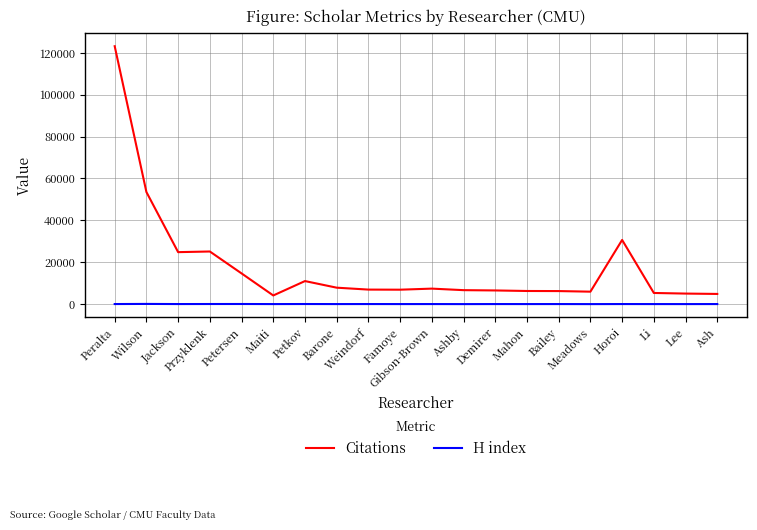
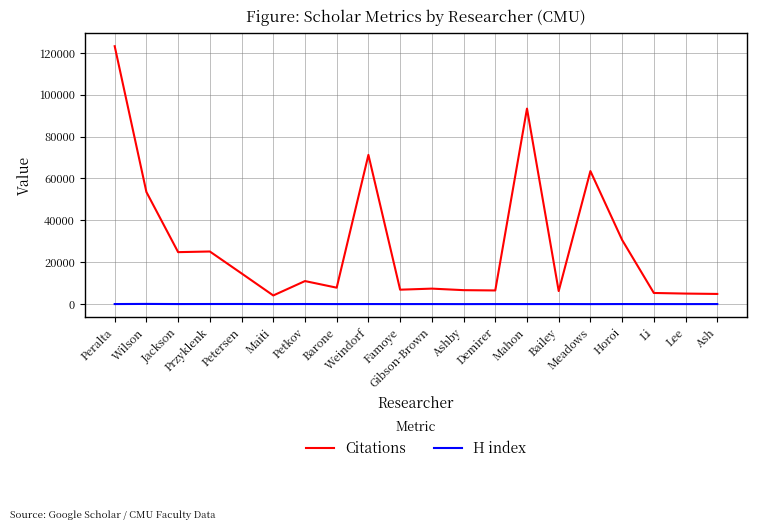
  {
    "Citations": {
      "Peralta": 123000,
      "Wilson": 54000,
      "Jackson": 25000,
      "Przyklenk": 25000,
      "Petersen": 15000,
      "Maiti": 4000,
      "Petkov": 11000,
      "Barone": 8000,
-     "Weindorf": 7000,
+     "Weindorf": 71000,
      "Famoye": 7000,
      "Gibson-Brown": 7000,
      "Ashby": 7000,
      "Demirer": 7000,
-     "Mahon": 6000,
+     "Mahon": 93000,
      "Bailey": 6000,
-     "Meadows": 6000,
+     "Meadows": 64000,
      "Horoi": 31000,
      "Li": 5000,
      "Lee": 5000,
      "Ash": 5000
    },
    "H index": {
      "Peralta": 0,
      "Wilson": 0,
      "Jackson": 0,
      "Przyklenk": 0,
      "Petersen": 0,
      "Maiti": 0,
      "Petkov": 0,
      "Barone": 0,
      "Weindorf": 0,
      "Famoye": 0,
      "Gibson-Brown": 0,
      "Ashby": 0,
      "Demirer": 0,
      "Mahon": 0,
      "Bailey": 0,
      "Meadows": 0,
      "Horoi": 0,
      "Li": 0,
      "Lee": 0,
      "Ash": 0
    }
  }
